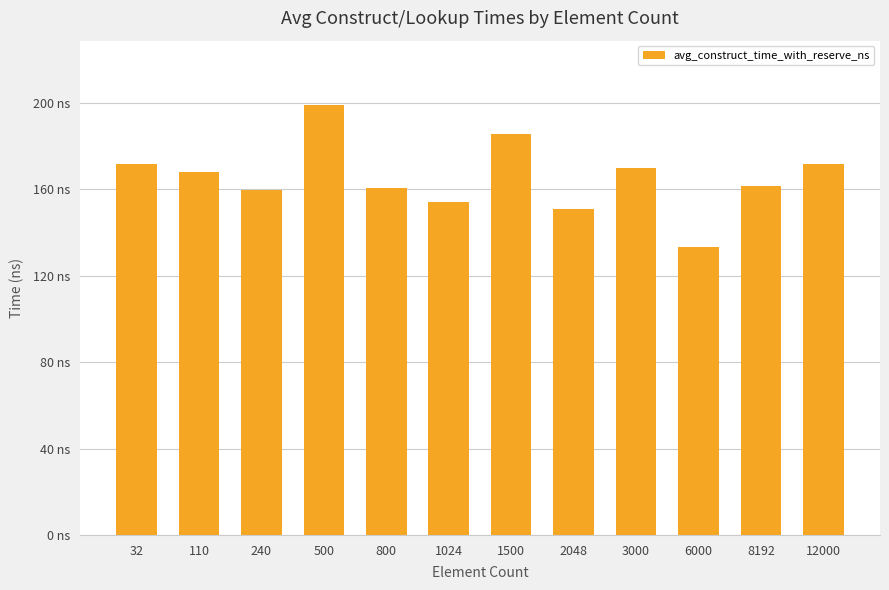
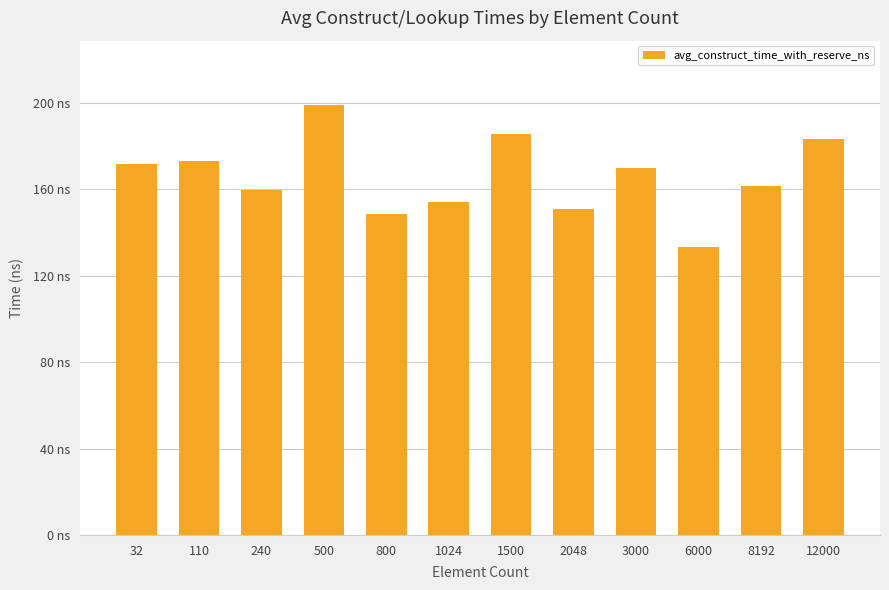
  {
    "32": "172 ns",
-   "110": "168 ns",
+   "110": "173 ns",
    "240": "160 ns",
    "500": "199 ns",
-   "800": "161 ns",
+   "800": "149 ns",
    "1024": "154 ns",
    "1500": "186 ns",
    "2048": "151 ns",
    "3000": "170 ns",
    "6000": "133 ns",
    "8192": "162 ns",
-   "12000": "172 ns"
+   "12000": "184 ns"
  }
